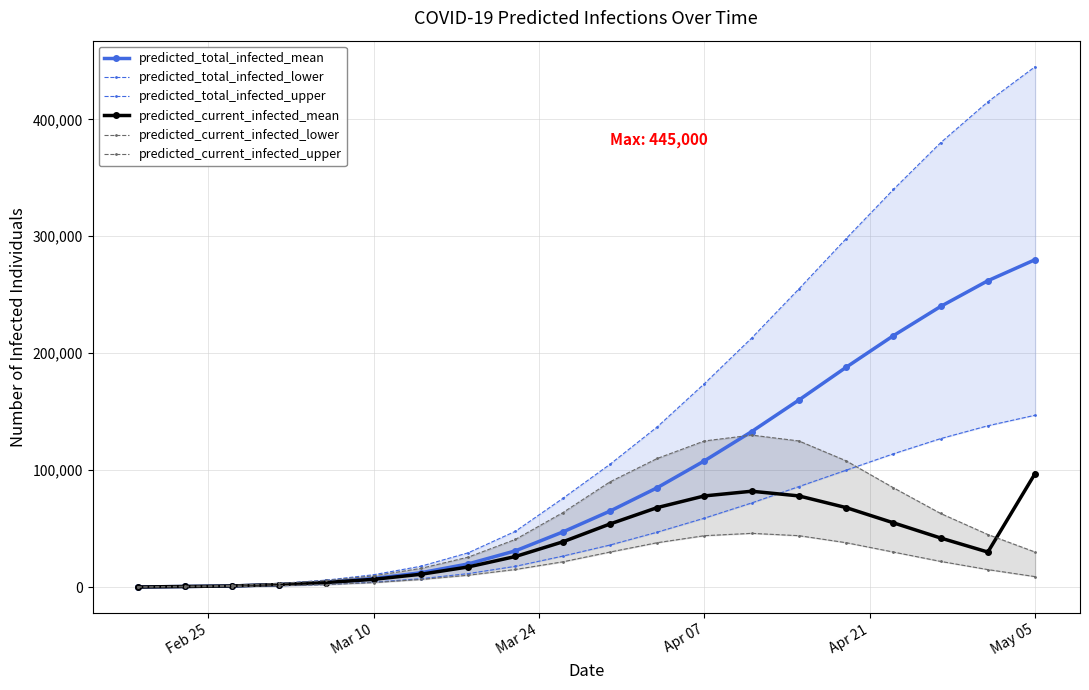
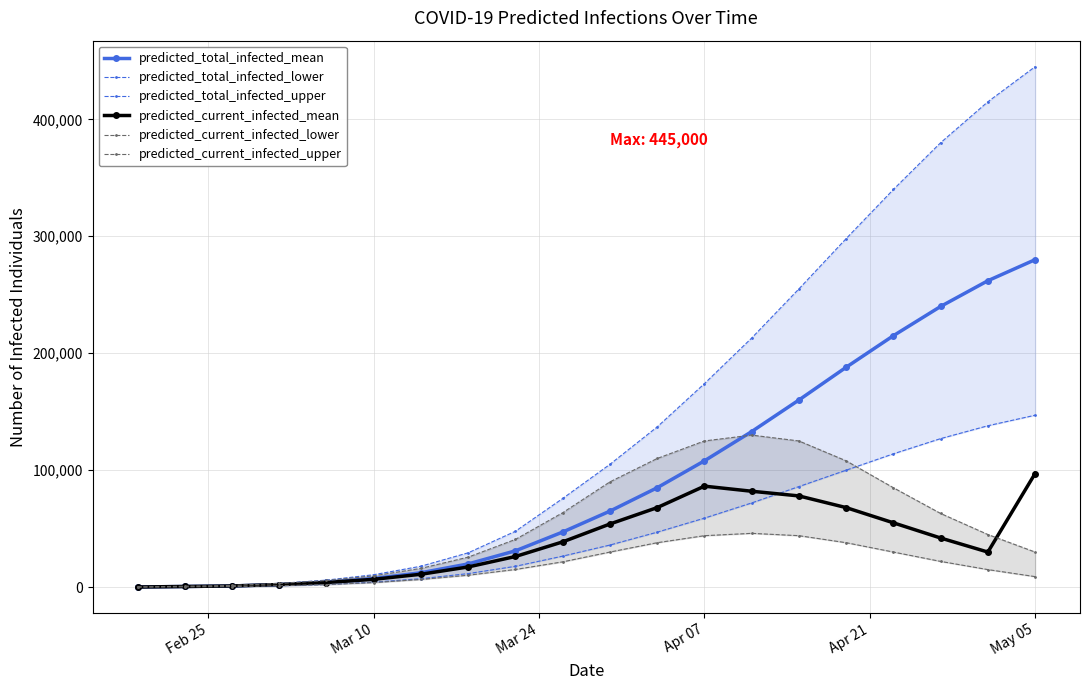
  {
    "predicted_current_infected_mean": {
-     "Apr 07": "78,000",
+     "Apr 07": "86,000",
      "May 05": "97,000"
    }
  }
